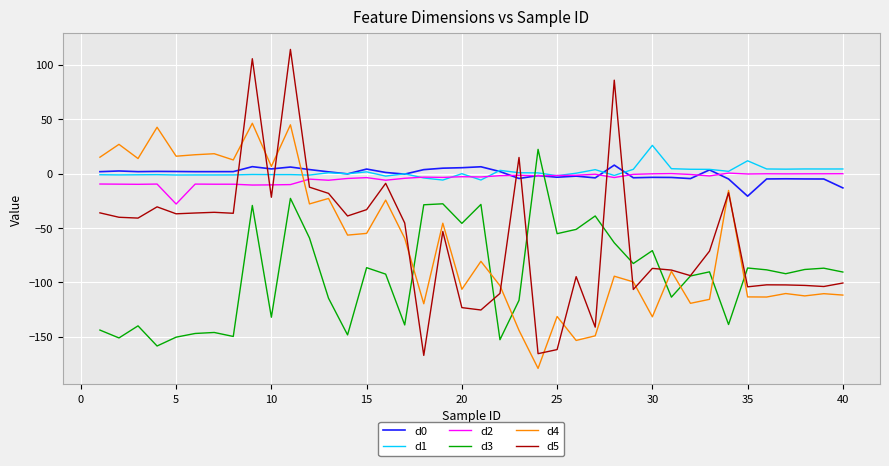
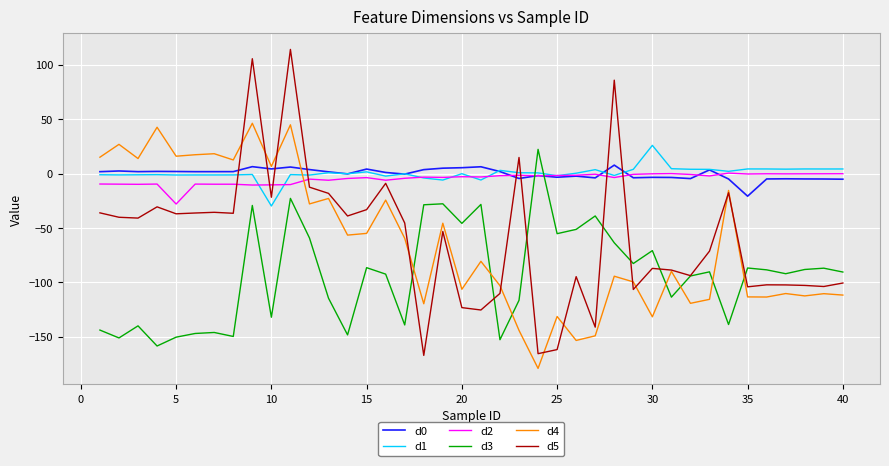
  {
    "d0": {
      "5": 2,
      "10": 4,
      "15": 4,
      "20": 5,
      "30": -3,
      "35": -21,
-     "40": -13
+     "40": -5
    },
    "d1": {
      "5": -1,
-     "10": -1,
+     "10": -30,
      "15": 2,
      "20": 0,
      "30": 26,
-     "35": 12,
+     "35": 4,
      "40": 4
    },
    "d2": {
      "5": -28,
      "10": -10,
      "15": -4,
      "20": -3,
      "30": 0,
      "35": 0,
      "40": 0
    },
    "d3": {
      "5": -150,
      "10": -132,
      "15": -86,
      "20": -46,
      "25": -55,
      "30": -71,
      "35": -87,
      "40": -90
    },
    "d4": {
      "5": 16,
      "10": 7,
      "15": -55,
      "20": -106,
      "25": -131,
      "30": -132,
      "35": -113,
      "40": -112
    },
    "d5": {
      "5": -37,
      "10": -22,
      "15": -33,
      "20": -123,
      "25": -162,
      "30": -87,
      "35": -104,
      "40": -101
    }
  }
